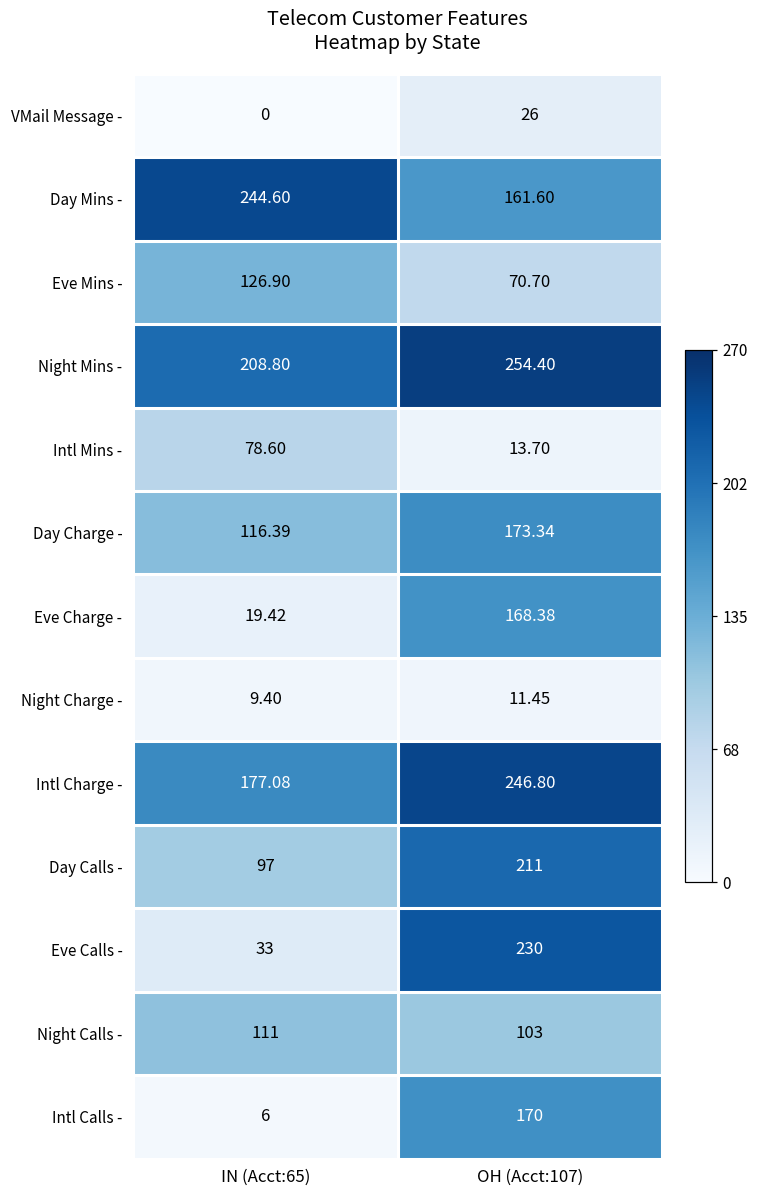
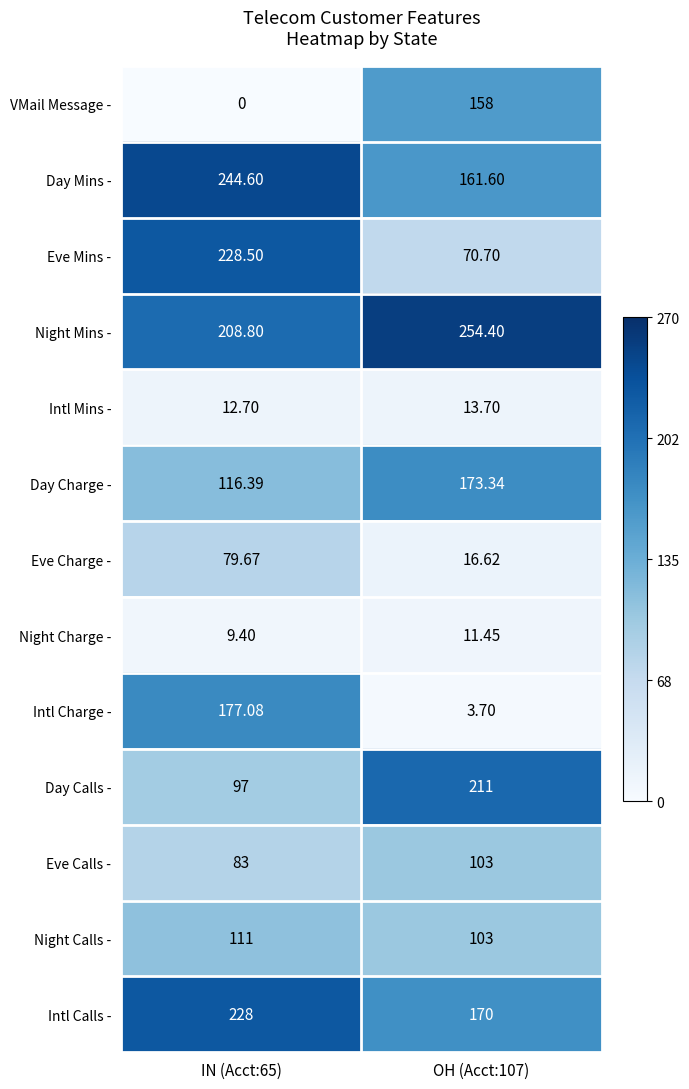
  {
    "VMail Message -": {
      "IN (Acct:65)": 0,
-     "OH (Acct:107)": 26
+     "OH (Acct:107)": 158
    },
    "Day Mins -": {
      "IN (Acct:65)": 244.60,
      "OH (Acct:107)": 161.60
    },
    "Eve Mins -": {
-     "IN (Acct:65)": 126.90,
+     "IN (Acct:65)": 228.50,
      "OH (Acct:107)": 70.70
    },
    "Night Mins -": {
      "IN (Acct:65)": 208.80,
      "OH (Acct:107)": 254.40
    },
    "Intl Mins -": {
-     "IN (Acct:65)": 78.60,
+     "IN (Acct:65)": 12.70,
      "OH (Acct:107)": 13.70
    },
    "Day Charge -": {
      "IN (Acct:65)": 116.39,
      "OH (Acct:107)": 173.34
    },
    "Eve Charge -": {
-     "IN (Acct:65)": 19.42,
-     "OH (Acct:107)": 168.38
+     "IN (Acct:65)": 79.67,
+     "OH (Acct:107)": 16.62
    },
    "Night Charge -": {
      "IN (Acct:65)": 9.40,
      "OH (Acct:107)": 11.45
    },
    "Intl Charge -": {
      "IN (Acct:65)": 177.08,
-     "OH (Acct:107)": 246.80
+     "OH (Acct:107)": 3.70
    },
    "Day Calls -": {
      "IN (Acct:65)": 97,
      "OH (Acct:107)": 211
    },
    "Eve Calls -": {
-     "IN (Acct:65)": 33,
-     "OH (Acct:107)": 230
+     "IN (Acct:65)": 83,
+     "OH (Acct:107)": 103
    },
    "Night Calls -": {
      "IN (Acct:65)": 111,
      "OH (Acct:107)": 103
    },
    "Intl Calls -": {
-     "IN (Acct:65)": 6,
+     "IN (Acct:65)": 228,
      "OH (Acct:107)": 170
    }
  }
